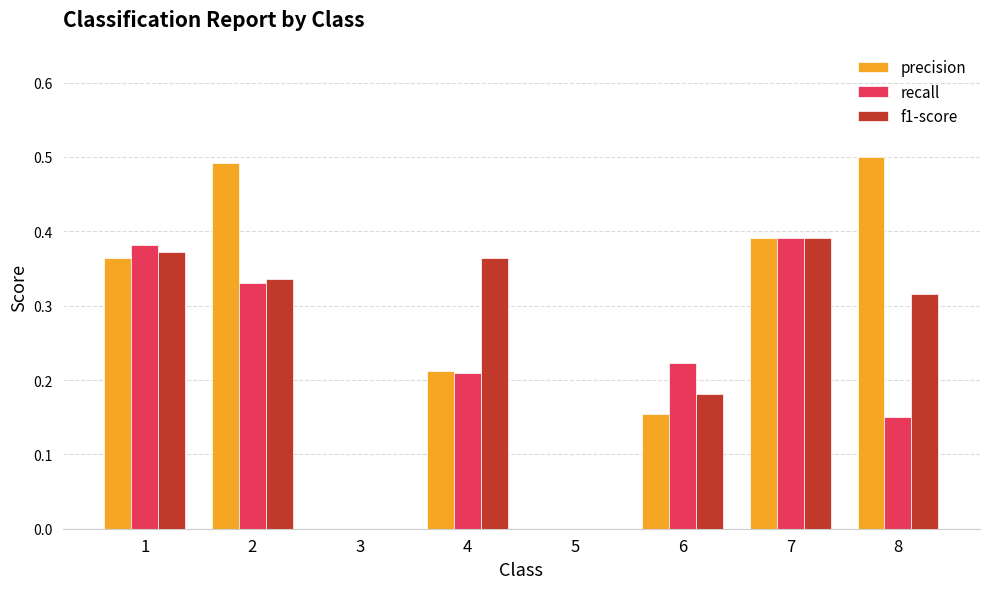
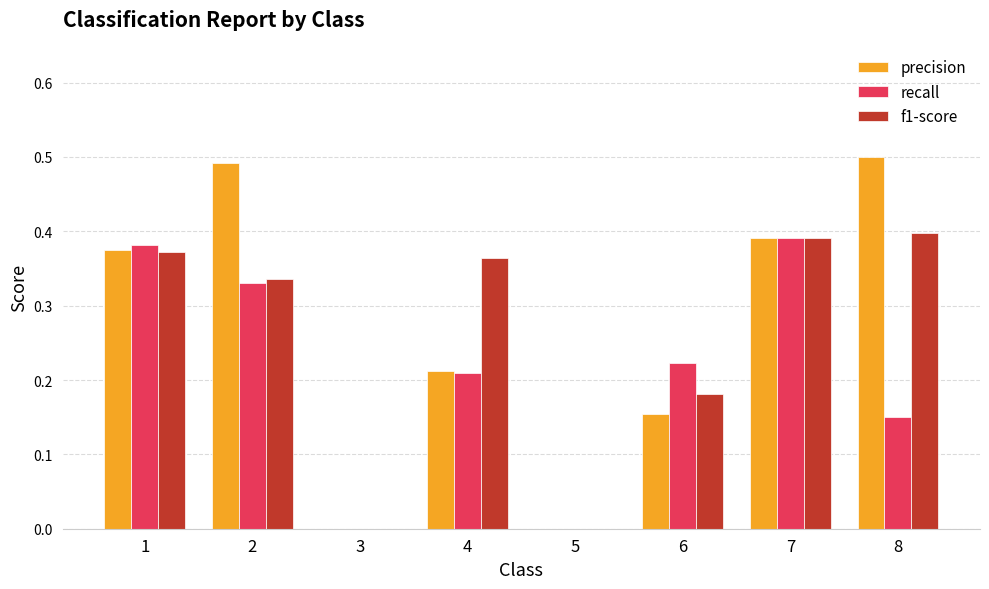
  {
    "precision": {
-     "1": 0.36,
+     "1": 0.37,
      "2": 0.49,
      "3": 0.00,
      "4": 0.21,
      "5": 0.00,
      "6": 0.15,
      "7": 0.39,
      "8": 0.50
    },
    "recall": {
      "1": 0.38,
      "2": 0.33,
      "3": 0.00,
      "4": 0.21,
      "5": 0.00,
      "6": 0.22,
      "7": 0.39,
      "8": 0.15
    },
    "f1-score": {
      "1": 0.37,
      "2": 0.34,
      "3": 0.00,
      "4": 0.36,
      "5": 0.00,
      "6": 0.18,
      "7": 0.39,
-     "8": 0.32
+     "8": 0.40
    }
  }
